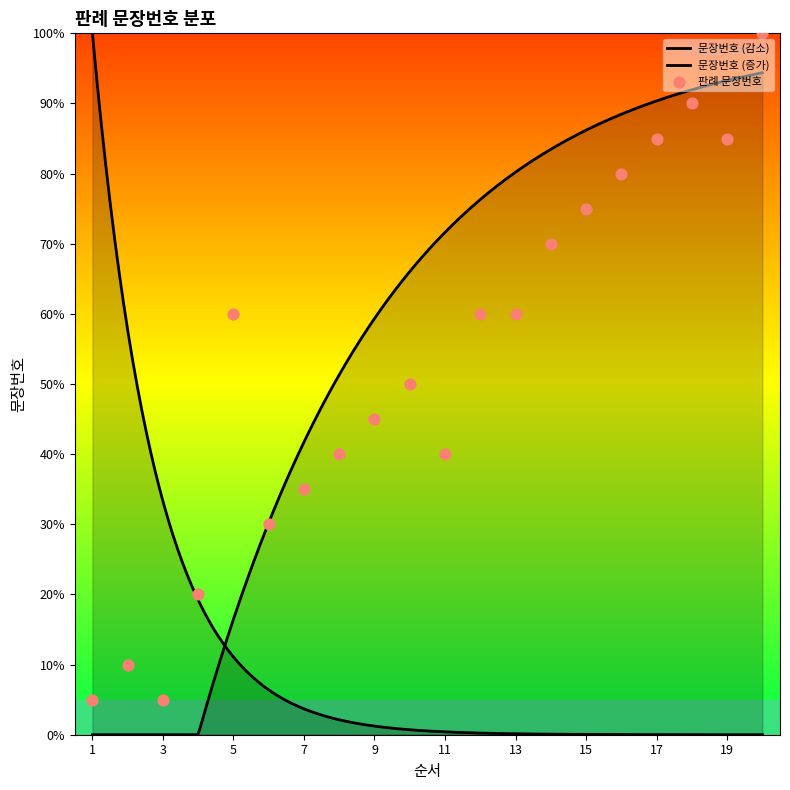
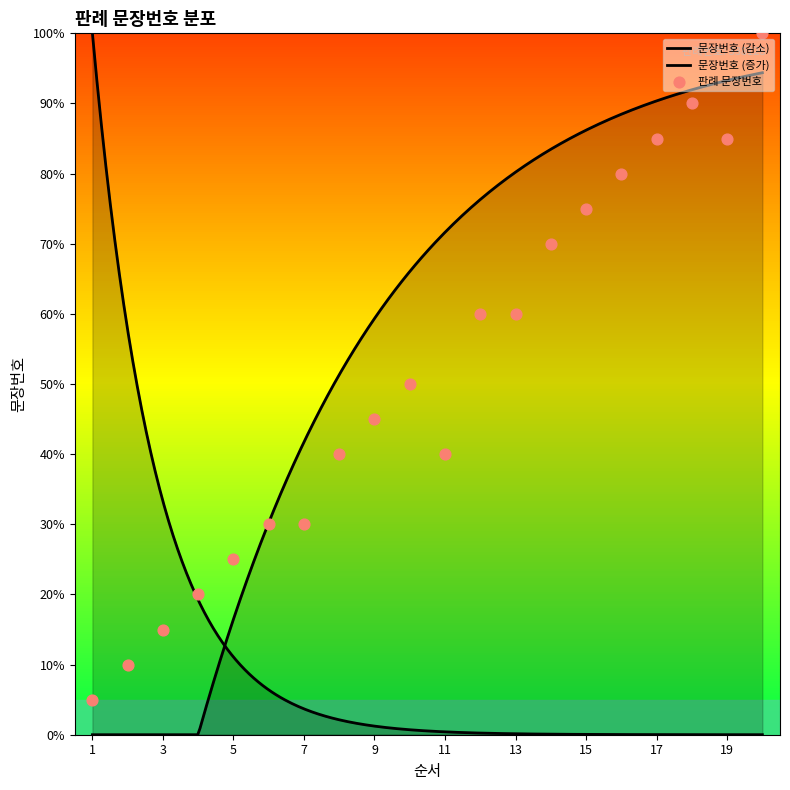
  {
    "판례 문장번호": {
-     "3": "5%",
-     "5": "60%",
-     "7": "35%"
+     "3": "15%",
+     "5": "25%",
+     "7": "30%"
    }
  }
